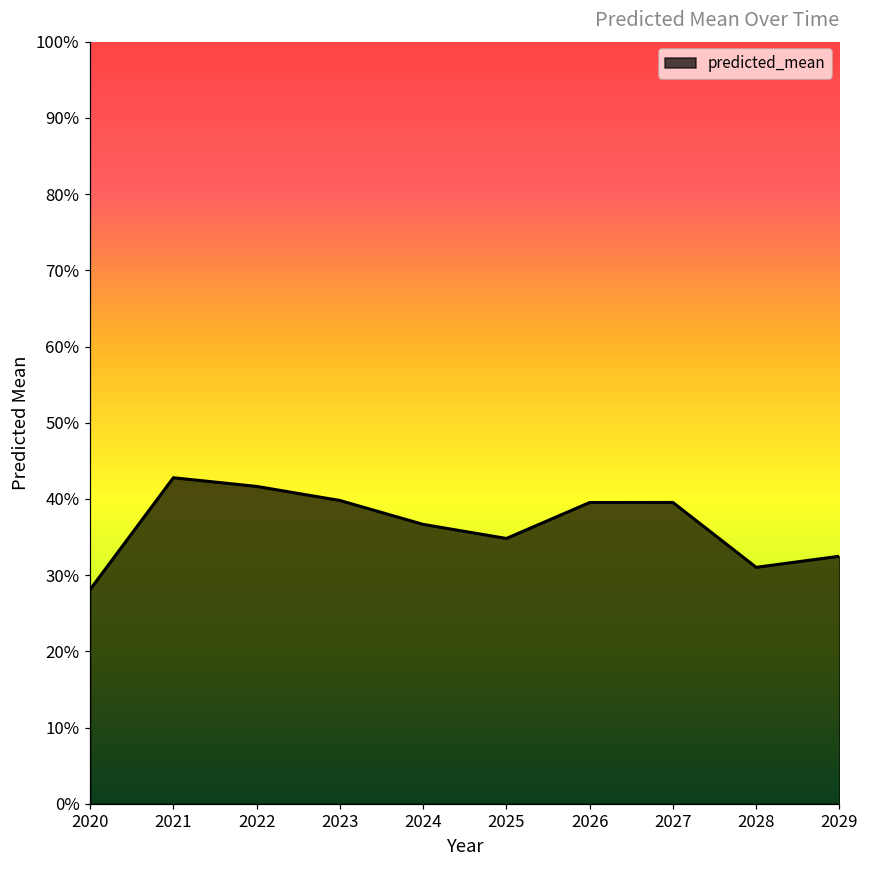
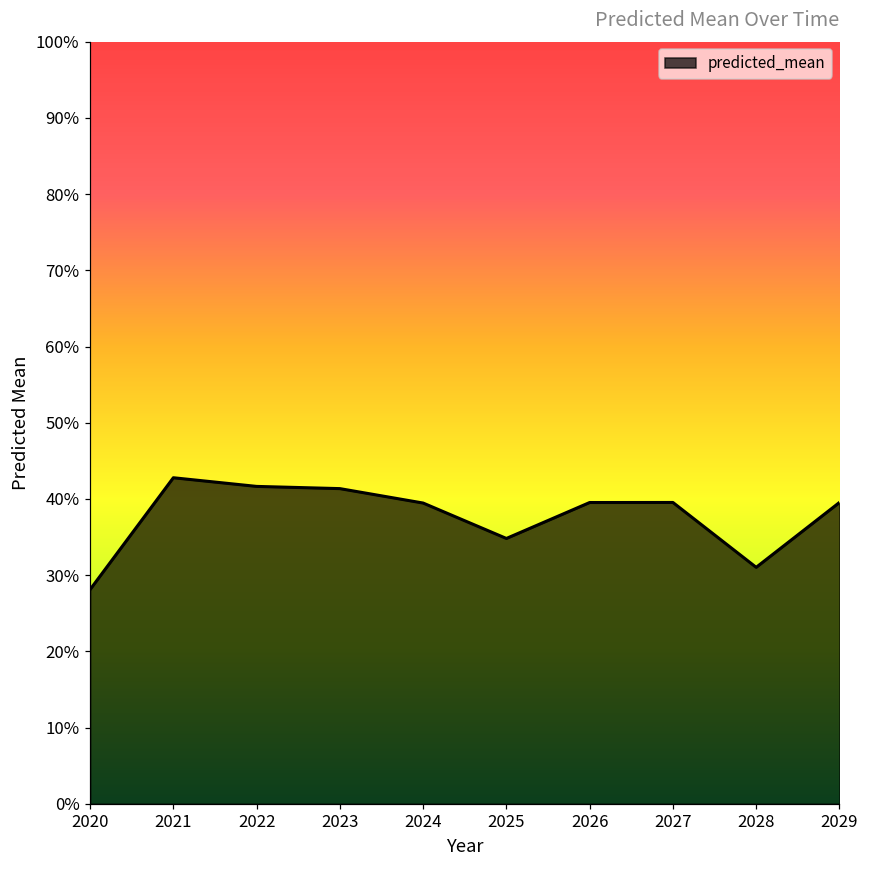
  {
    "2020": "28%",
    "2021": "43%",
    "2022": "42%",
-   "2023": "40%",
-   "2024": "37%",
+   "2023": "41%",
+   "2024": "39%",
    "2025": "35%",
    "2026": "40%",
    "2027": "40%",
    "2028": "31%",
-   "2029": "32%"
+   "2029": "40%"
  }
